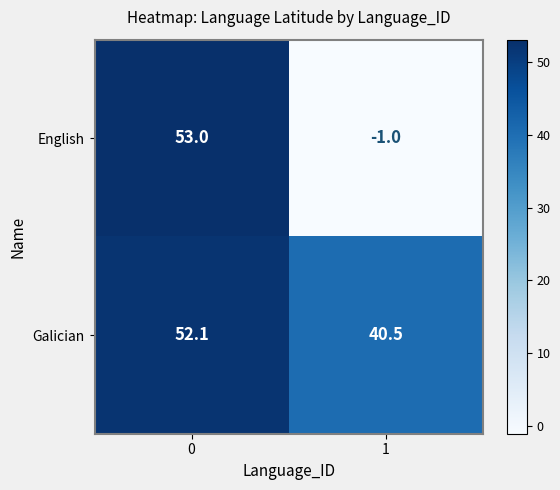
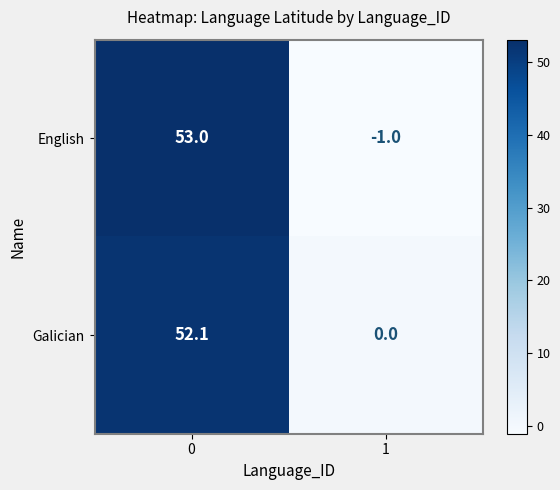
  {
    "English": {
      "0": 53.0,
      "1": -1.0
    },
    "Galician": {
      "0": 52.1,
-     "1": 40.5
+     "1": 0.0
    }
  }
